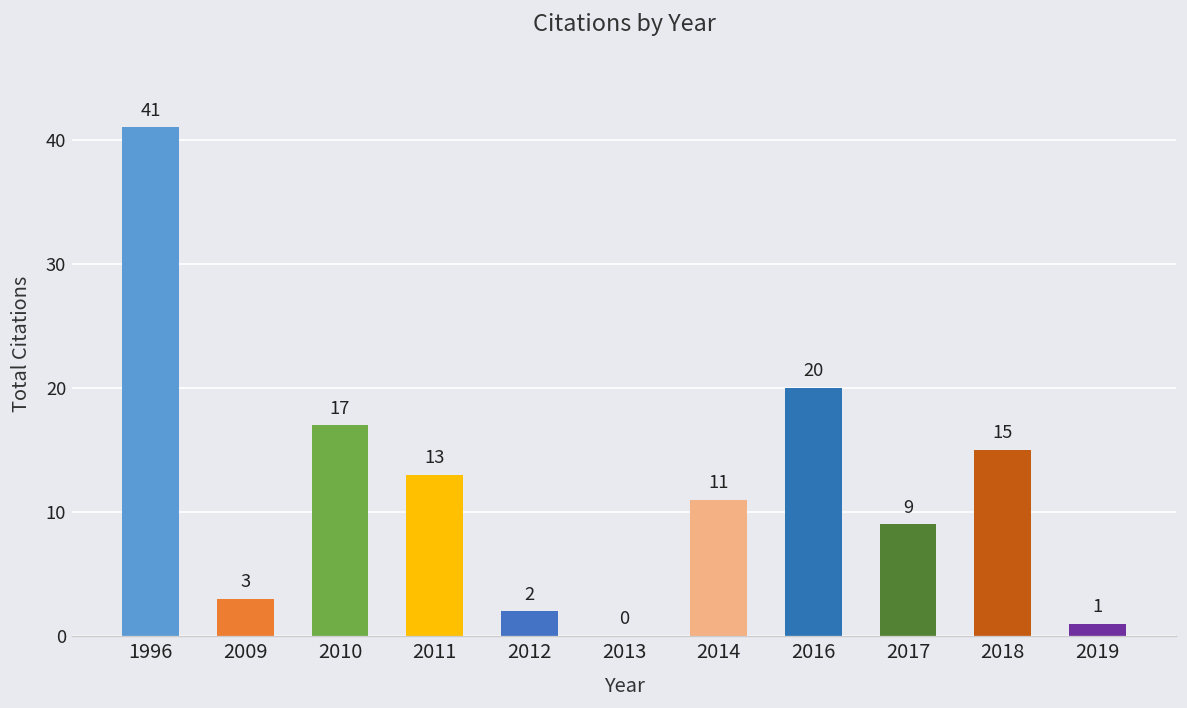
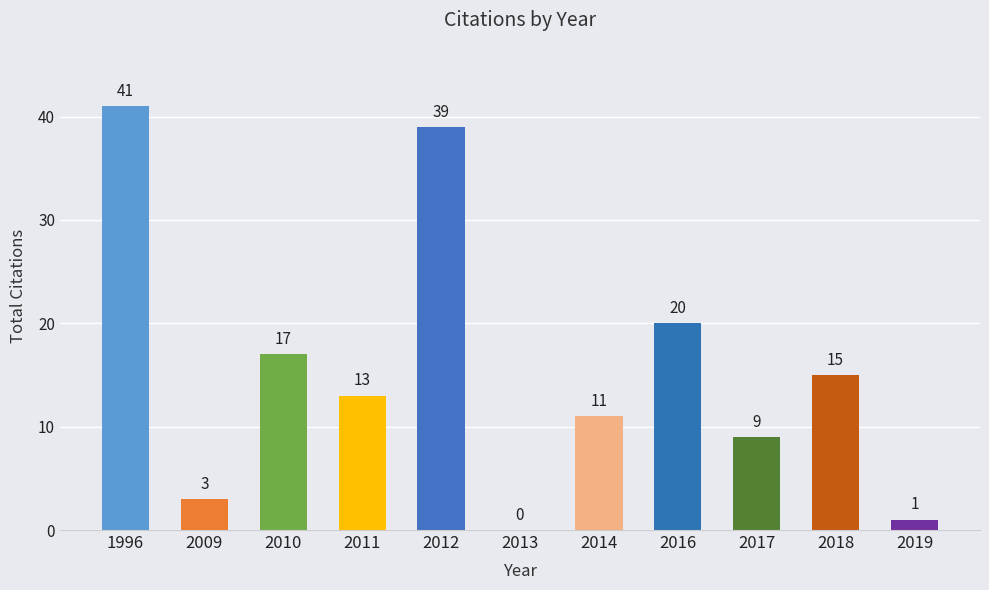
  {
    "1996": 41,
    "2009": 3,
    "2010": 17,
    "2011": 13,
-   "2012": 2,
+   "2012": 39,
    "2013": 0,
    "2014": 11,
    "2016": 20,
    "2017": 9,
    "2018": 15,
    "2019": 1
  }
